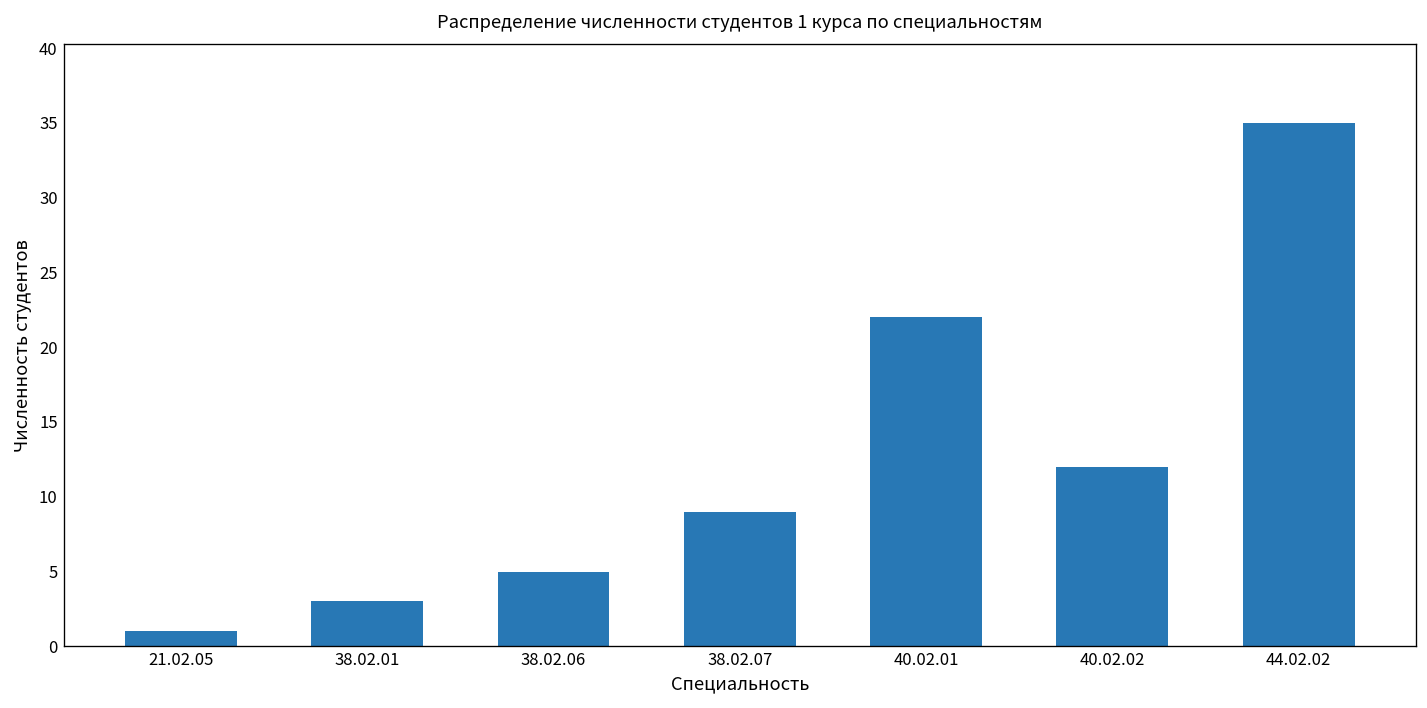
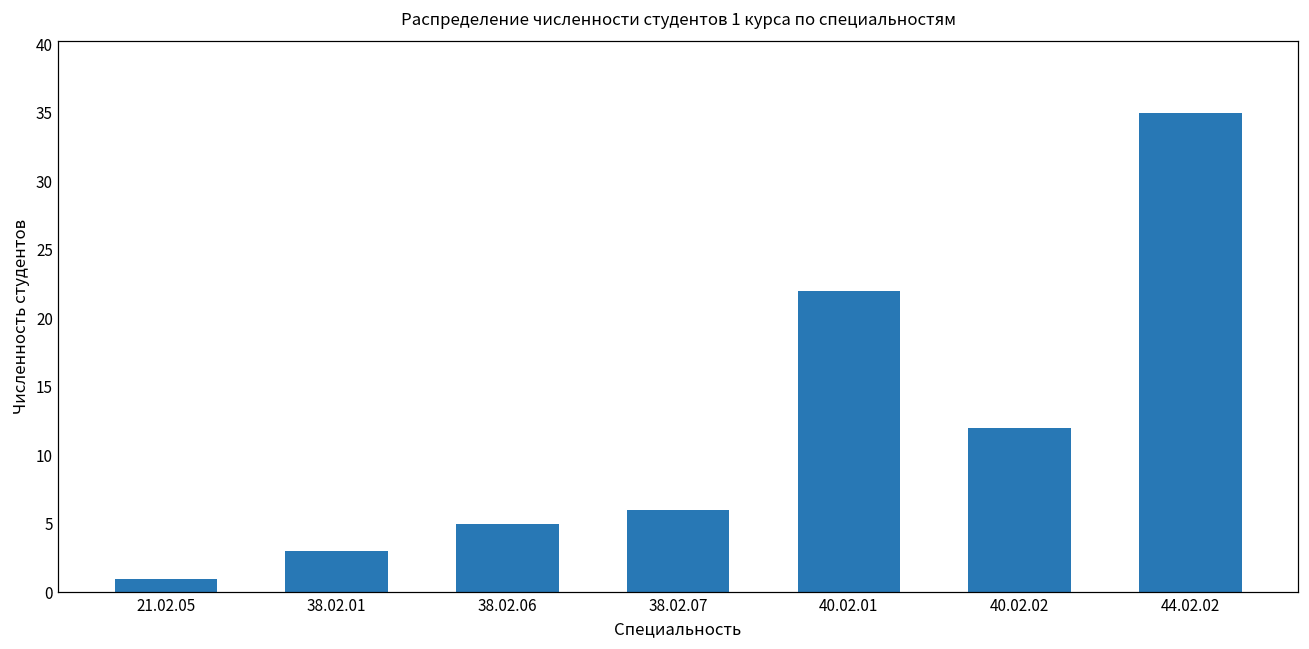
  {
    "21.02.05": 1,
    "38.02.01": 3,
    "38.02.06": 5,
-   "38.02.07": 9,
+   "38.02.07": 6,
    "40.02.01": 22,
    "40.02.02": 12,
    "44.02.02": 35
  }
